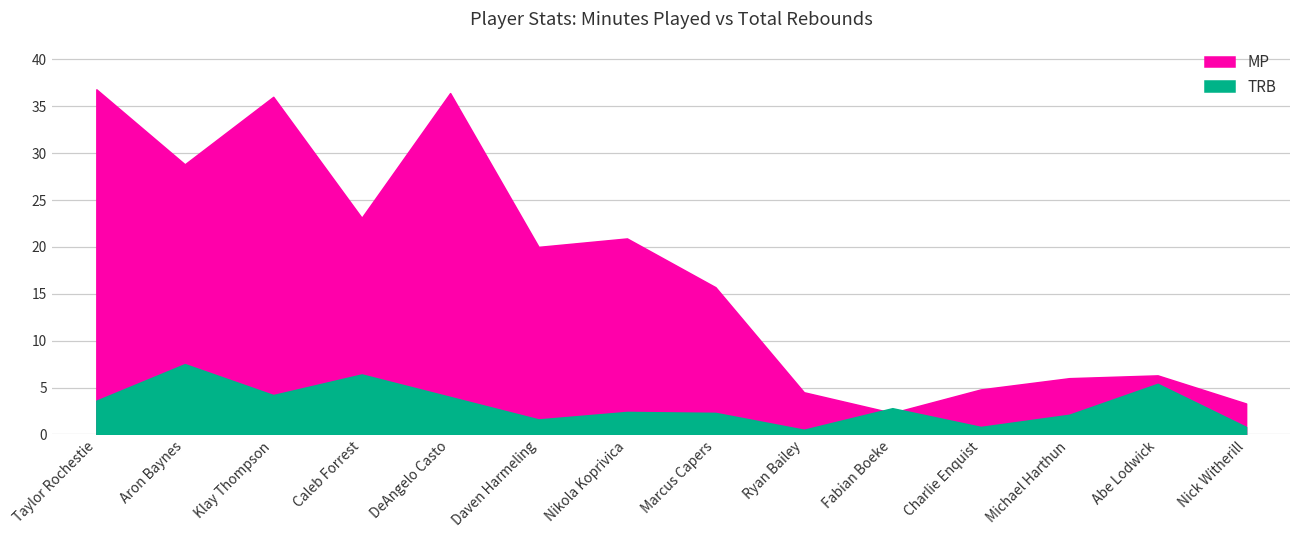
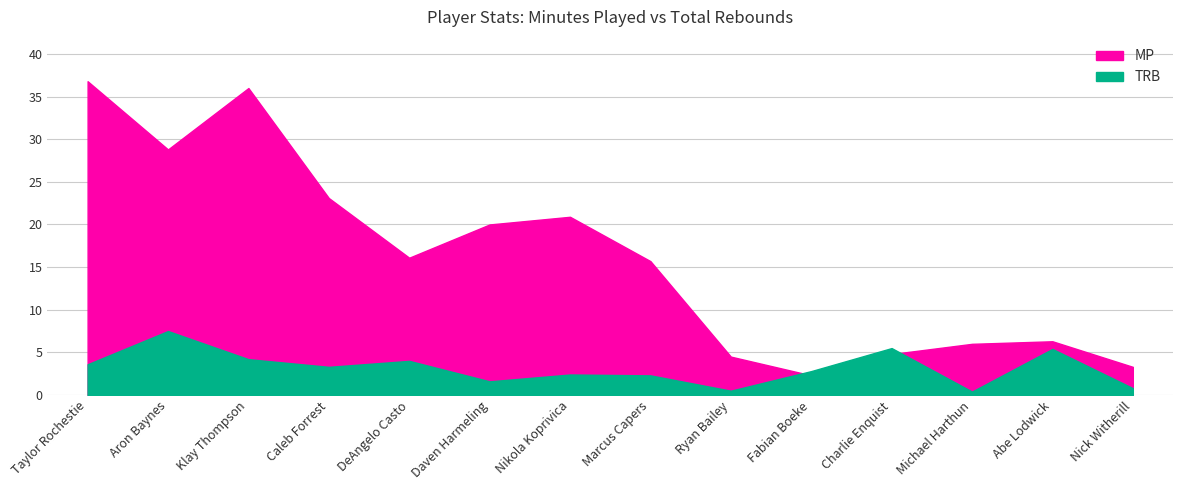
  {
    "MP": {
      "Taylor Rochestie": 37,
      "Aron Baynes": 29,
      "Klay Thompson": 36,
      "Caleb Forrest": 23,
-     "DeAngelo Casto": 36,
+     "DeAngelo Casto": 16,
      "Daven Harmeling": 20,
      "Nikola Koprivica": 21,
      "Marcus Capers": 16,
      "Ryan Bailey": 5,
      "Michael Harthun": 6,
      "Abe Lodwick": 6,
      "Nick Witherill": 3
    },
    "TRB": {
      "Taylor Rochestie": 4,
      "Aron Baynes": 8,
      "Klay Thompson": 4,
-     "Caleb Forrest": 6,
+     "Caleb Forrest": 3,
      "DeAngelo Casto": 4,
      "Daven Harmeling": 2,
      "Nikola Koprivica": 2,
      "Marcus Capers": 2,
      "Ryan Bailey": 1,
      "Fabian Boeke": 3,
-     "Charlie Enquist": 1,
-     "Michael Harthun": 2,
+     "Charlie Enquist": 6,
+     "Michael Harthun": 0,
      "Abe Lodwick": 5,
      "Nick Witherill": 1
    }
  }
